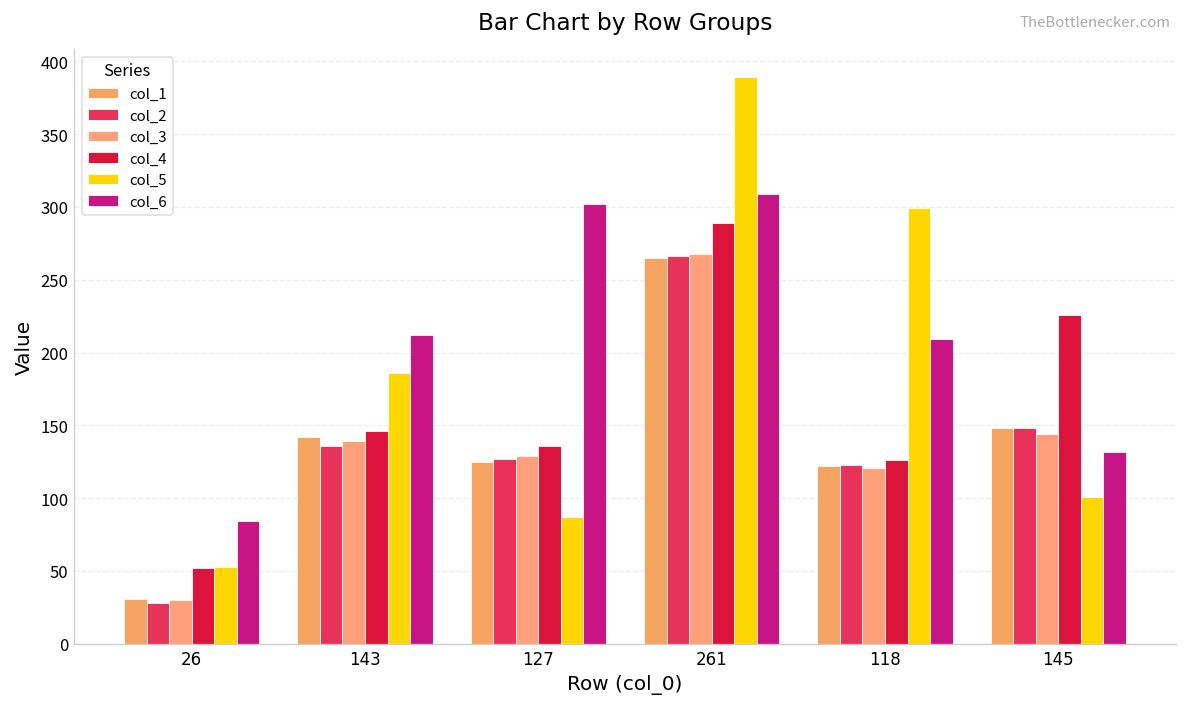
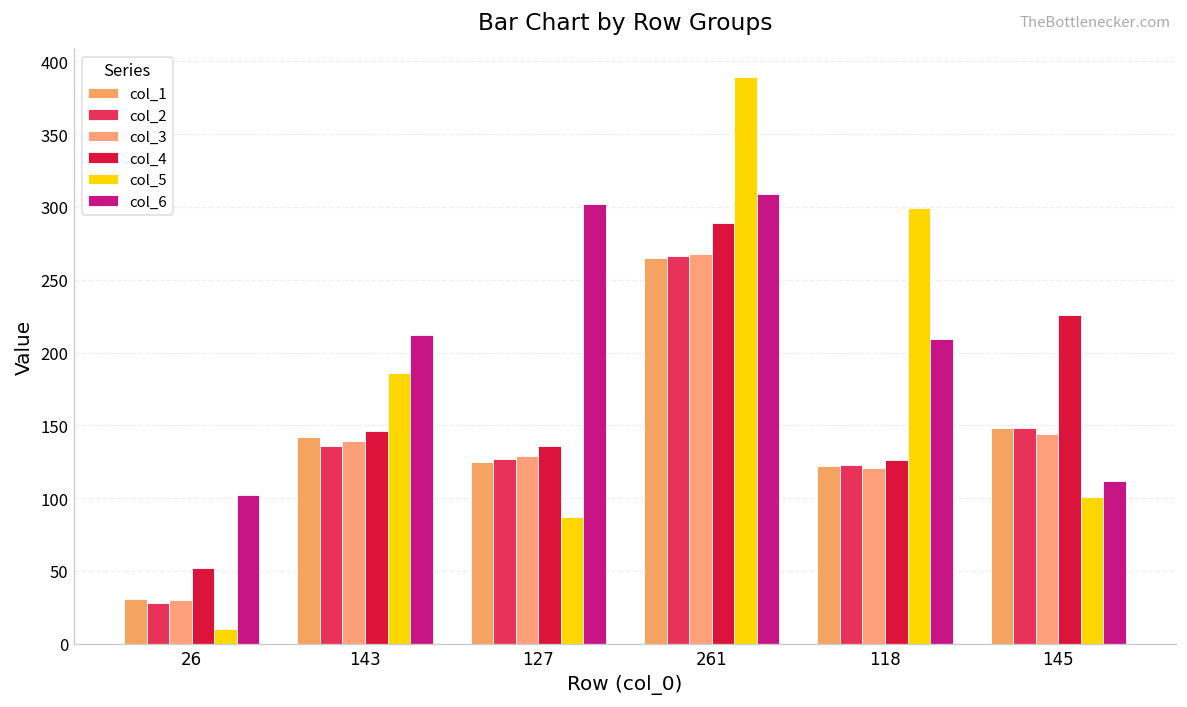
  {
    "col_5": {
-     "26": 53,
+     "26": 10,
      "143": 186,
      "127": 87,
      "261": 389,
      "118": 299,
      "145": 101
    },
    "col_6": {
-     "26": 84,
+     "26": 102,
      "143": 212,
      "127": 302,
      "261": 309,
      "118": 209,
-     "145": 132
+     "145": 112
    }
  }
